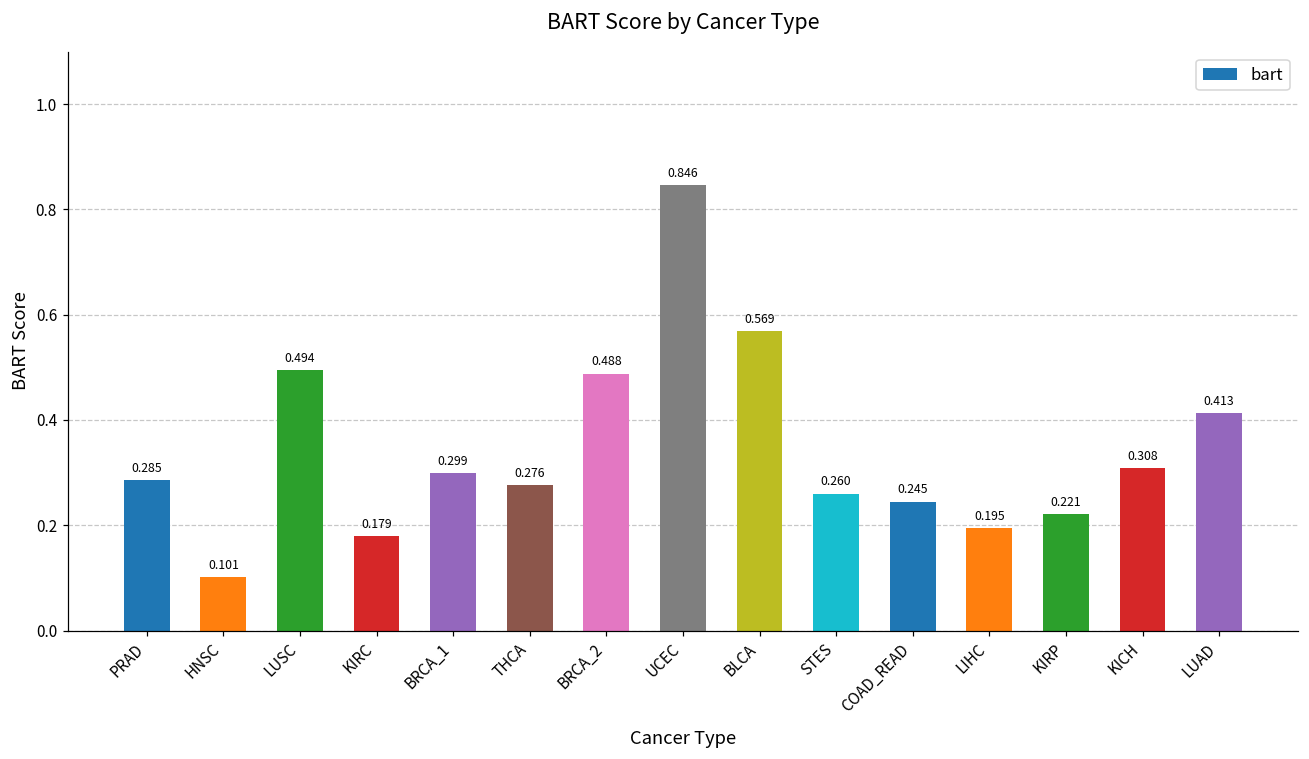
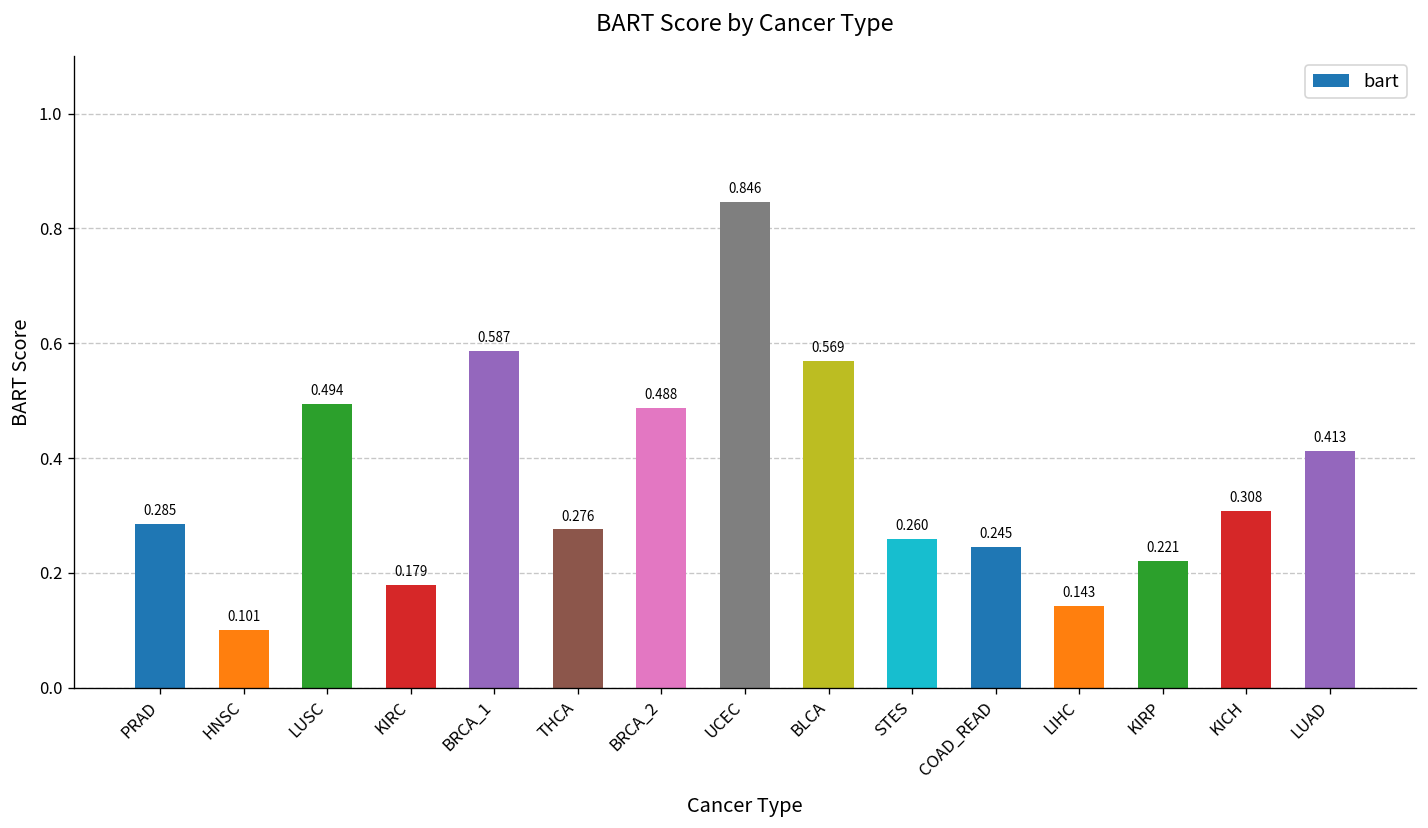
  {
    "PRAD": 0.285,
    "HNSC": 0.101,
    "LUSC": 0.494,
    "KIRC": 0.179,
-   "BRCA_1": 0.299,
+   "BRCA_1": 0.587,
    "THCA": 0.276,
    "BRCA_2": 0.488,
    "UCEC": 0.846,
    "BLCA": 0.569,
    "STES": 0.260,
    "COAD_READ": 0.245,
-   "LIHC": 0.195,
+   "LIHC": 0.143,
    "KIRP": 0.221,
    "KICH": 0.308,
    "LUAD": 0.413
  }
